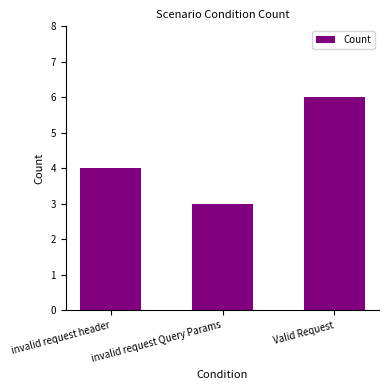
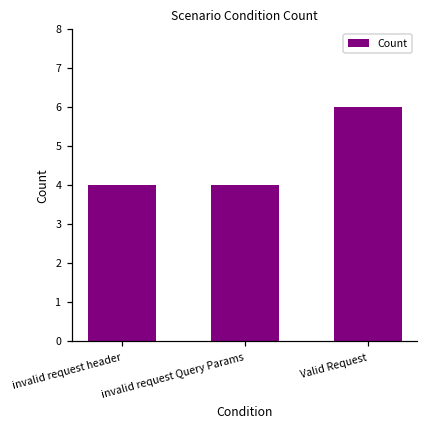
  {
    "invalid request header": 4,
-   "invalid request Query Params": 3,
+   "invalid request Query Params": 4,
    "Valid Request": 6
  }
